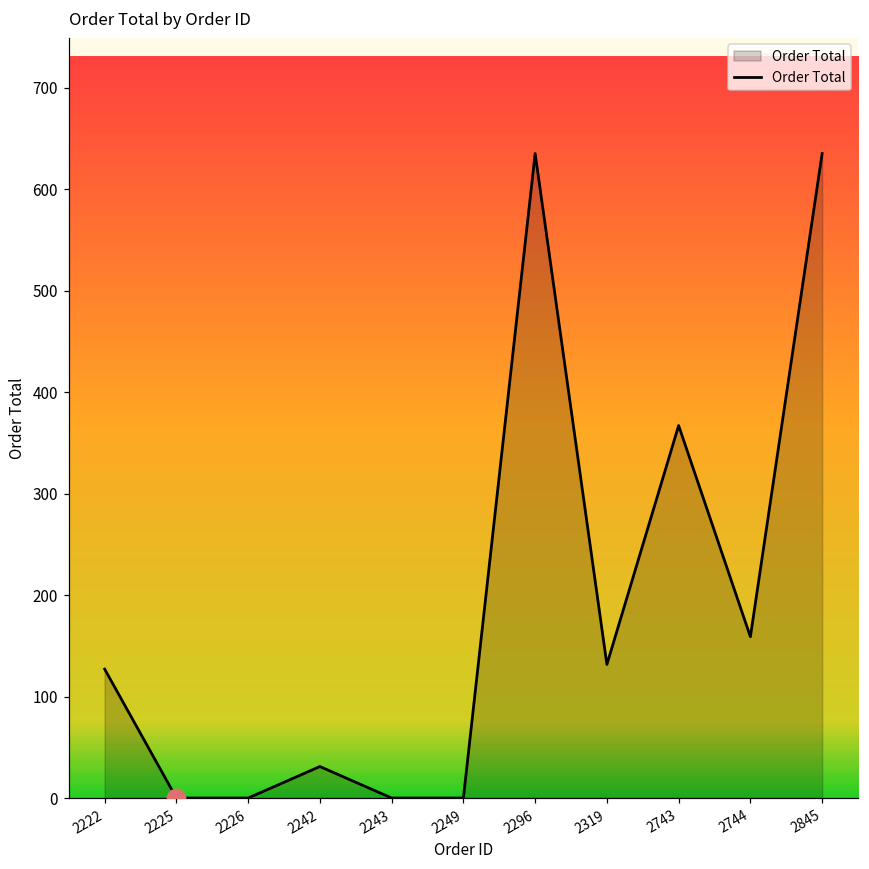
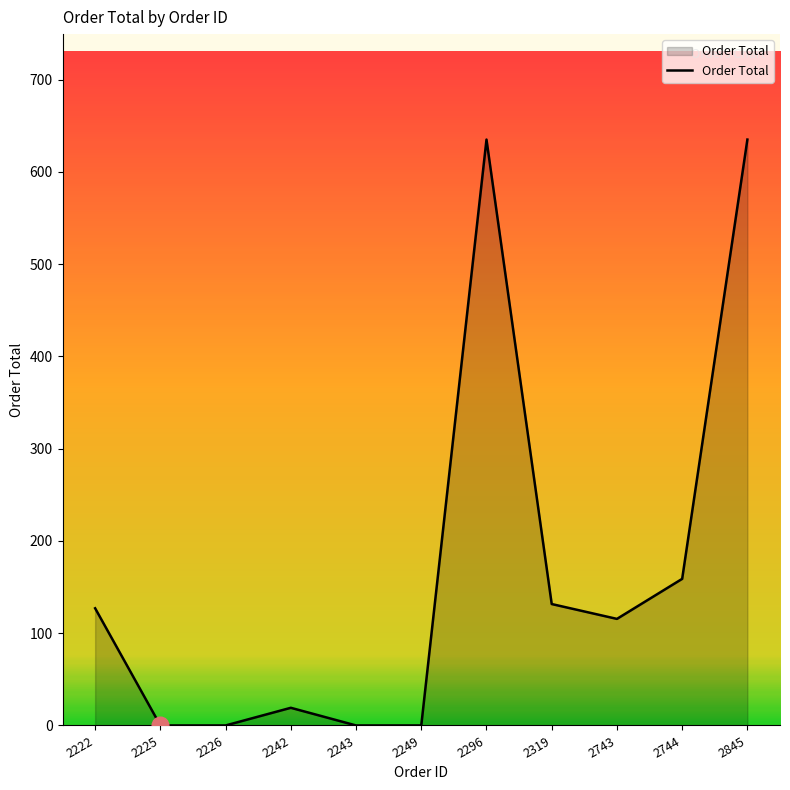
  {
    "Order Total": {
      "2222": 130,
      "2226": 0,
-     "2242": 30,
+     "2242": 20,
      "2243": 0,
      "2249": 0,
      "2296": 640,
      "2319": 130,
-     "2743": 370,
+     "2743": 120,
      "2744": 160,
      "2845": 640
    }
  }
